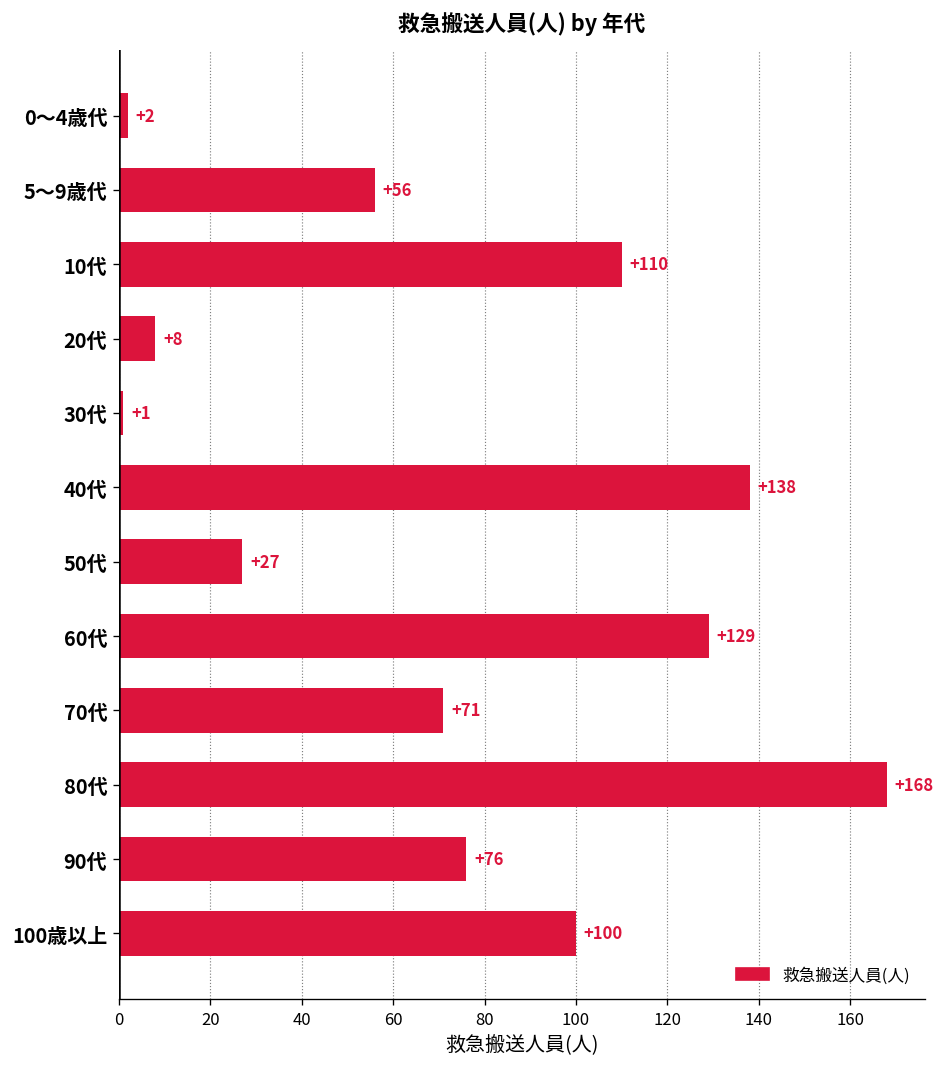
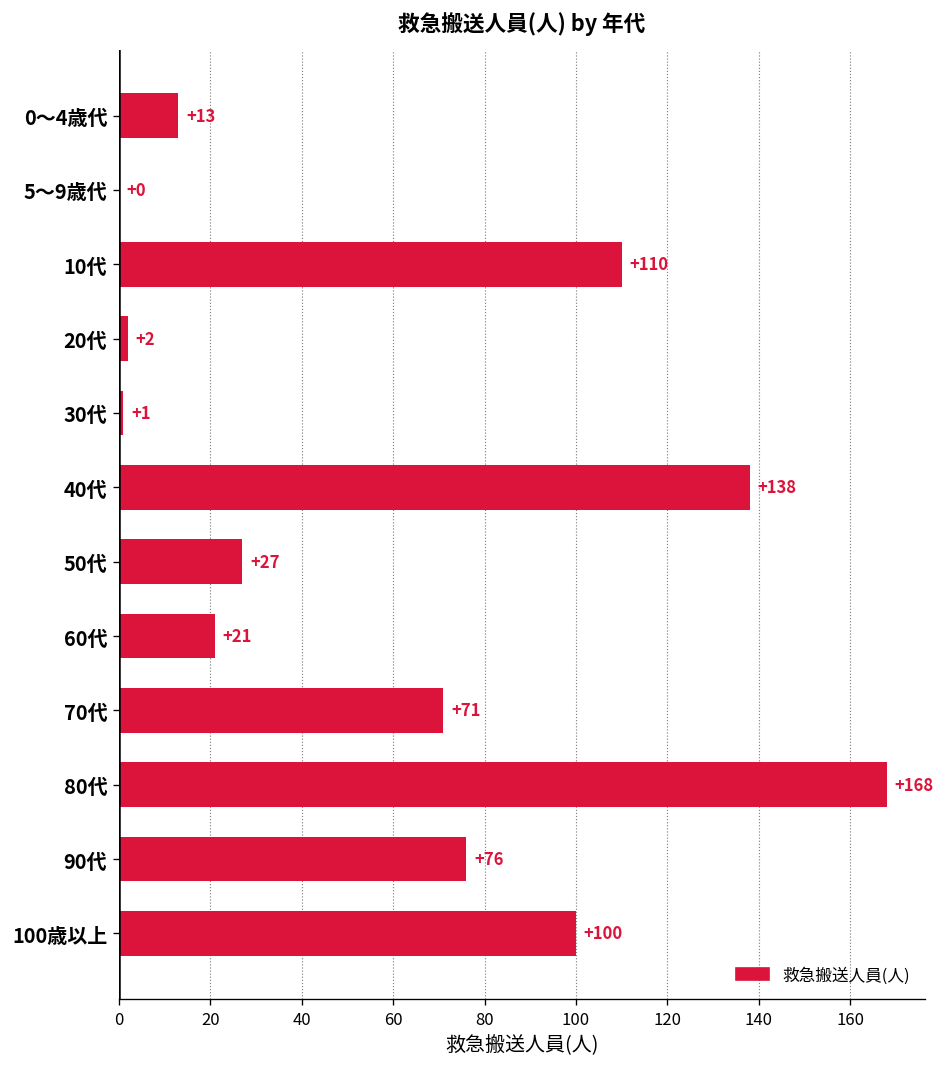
  {
-   "0～4歳代": "+2",
-   "5～9歳代": "+56",
+   "0～4歳代": "+13",
+   "5～9歳代": "+0",
    "10代": "+110",
-   "20代": "+8",
+   "20代": "+2",
    "30代": "+1",
    "40代": "+138",
    "50代": "+27",
-   "60代": "+129",
+   "60代": "+21",
    "70代": "+71",
    "80代": "+168",
    "90代": "+76",
    "100歳以上": "+100"
  }
